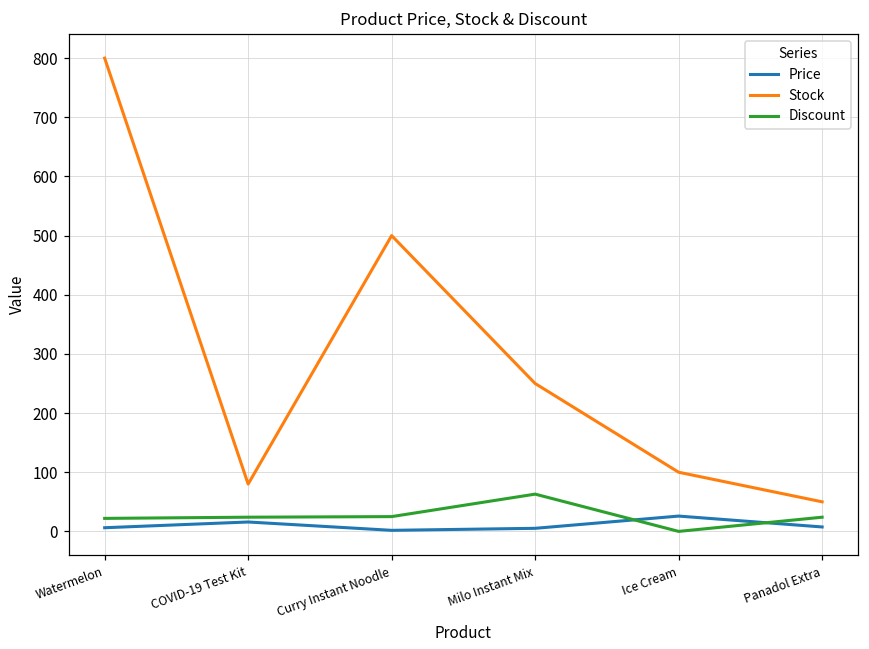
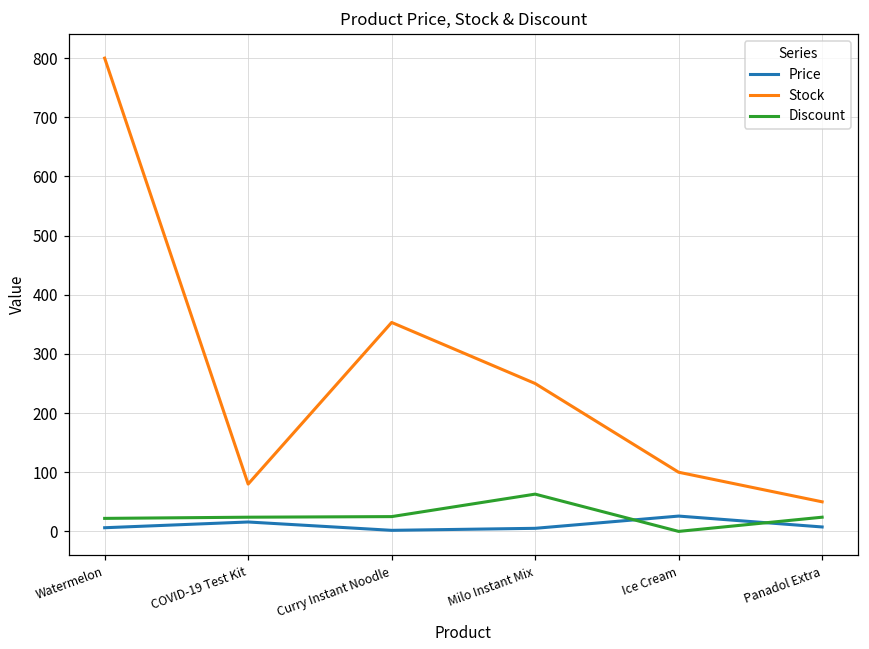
  {
    "Price": {
      "Watermelon": 10,
      "COVID-19 Test Kit": 20,
      "Curry Instant Noodle": 0,
      "Milo Instant Mix": 10,
      "Ice Cream": 30,
      "Panadol Extra": 10
    },
    "Stock": {
      "Watermelon": 800,
      "COVID-19 Test Kit": 80,
-     "Curry Instant Noodle": 500,
+     "Curry Instant Noodle": 350,
      "Milo Instant Mix": 250,
      "Ice Cream": 100,
      "Panadol Extra": 50
    },
    "Discount": {
      "Watermelon": 20,
      "COVID-19 Test Kit": 20,
      "Curry Instant Noodle": 30,
      "Milo Instant Mix": 60,
      "Ice Cream": 0,
      "Panadol Extra": 20
    }
  }
